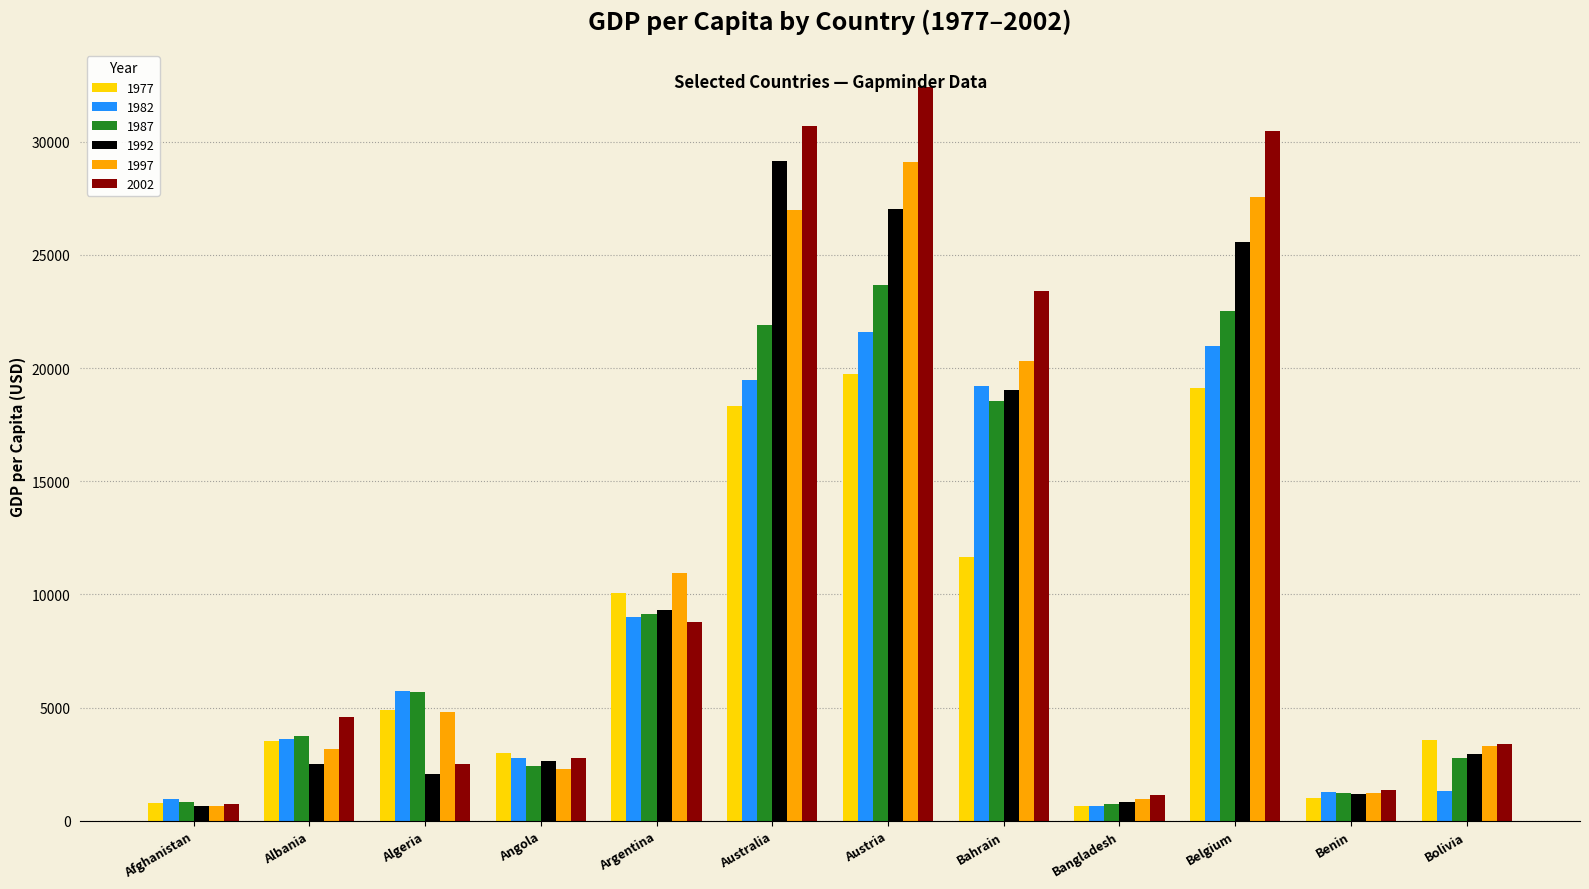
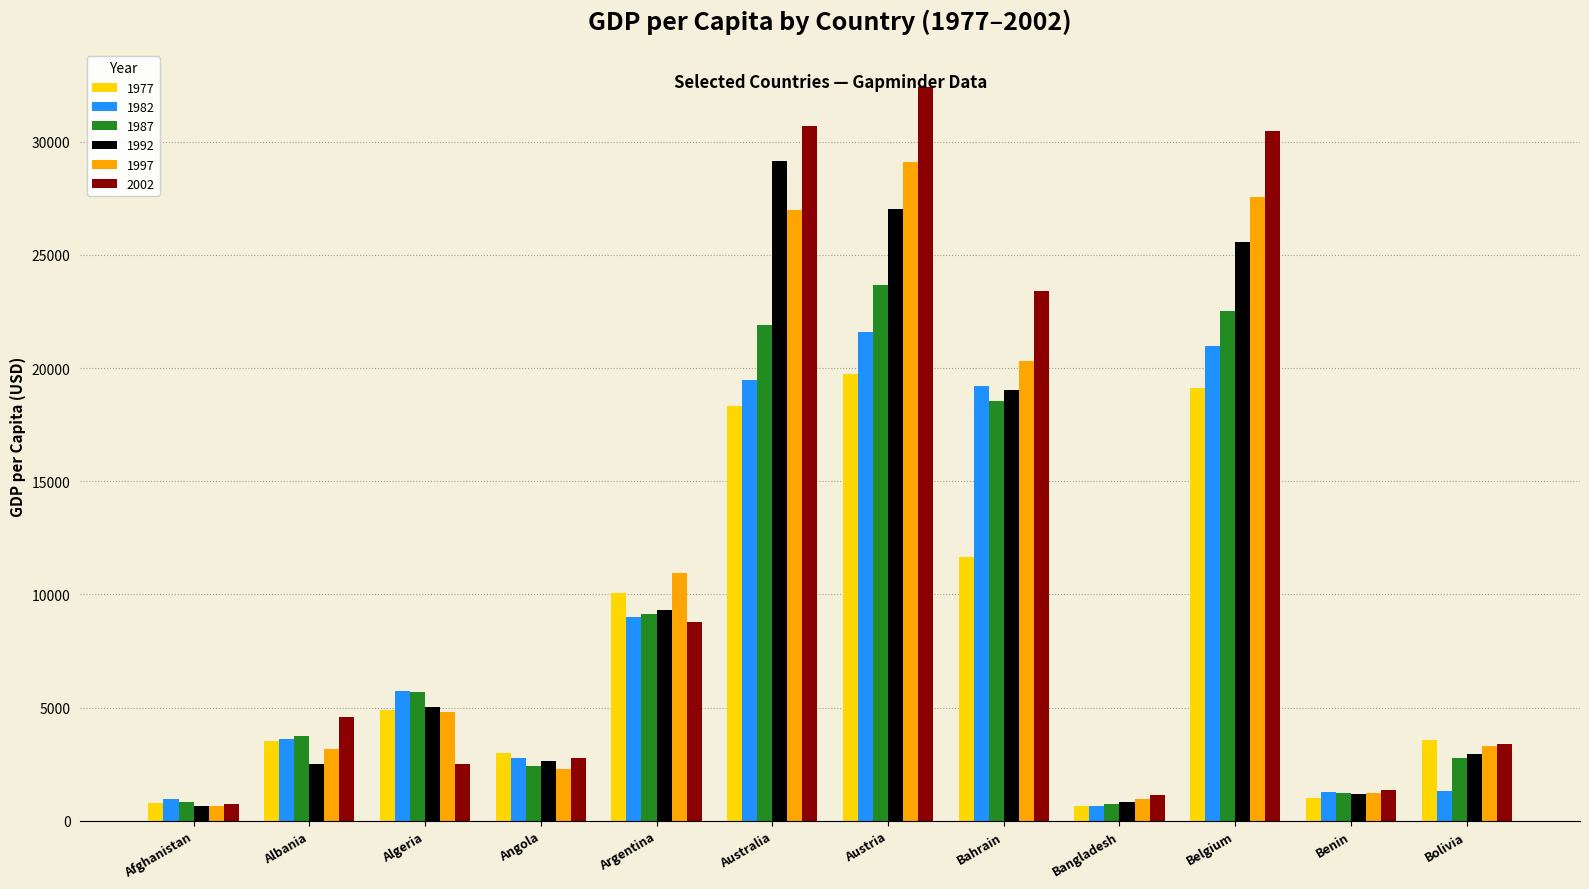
  {
    "1982": {
      "Afghanistan": 1000,
      "Albania": 3600,
      "Algeria": 5700,
      "Angola": 2800,
      "Argentina": 9000,
      "Australia": 19500,
      "Austria": 21600,
      "Bahrain": 19200,
      "Bangladesh": 700,
      "Belgium": 21000,
      "Benin": 1300,
      "Bolivia": 1300
    },
    "1987": {
      "Afghanistan": 900,
      "Albania": 3700,
      "Algeria": 5700,
      "Angola": 2400,
      "Argentina": 9100,
      "Australia": 21900,
      "Austria": 23700,
      "Bahrain": 18500,
      "Bangladesh": 800,
      "Belgium": 22500,
      "Benin": 1200,
      "Bolivia": 2800
    },
    "1992": {
      "Afghanistan": 600,
      "Albania": 2500,
-     "Algeria": 2100,
+     "Algeria": 5000,
      "Angola": 2600,
      "Argentina": 9300,
      "Australia": 29100,
      "Austria": 27000,
      "Bahrain": 19000,
      "Bangladesh": 800,
      "Belgium": 25600,
      "Benin": 1200,
      "Bolivia": 3000
    },
    "2002": {
      "Afghanistan": 700,
      "Albania": 4600,
      "Algeria": 2500,
      "Angola": 2800,
      "Argentina": 8800,
      "Australia": 30700,
      "Austria": 32400,
      "Bahrain": 23400,
      "Bangladesh": 1100,
      "Belgium": 30500,
      "Benin": 1400,
      "Bolivia": 3400
    }
  }
